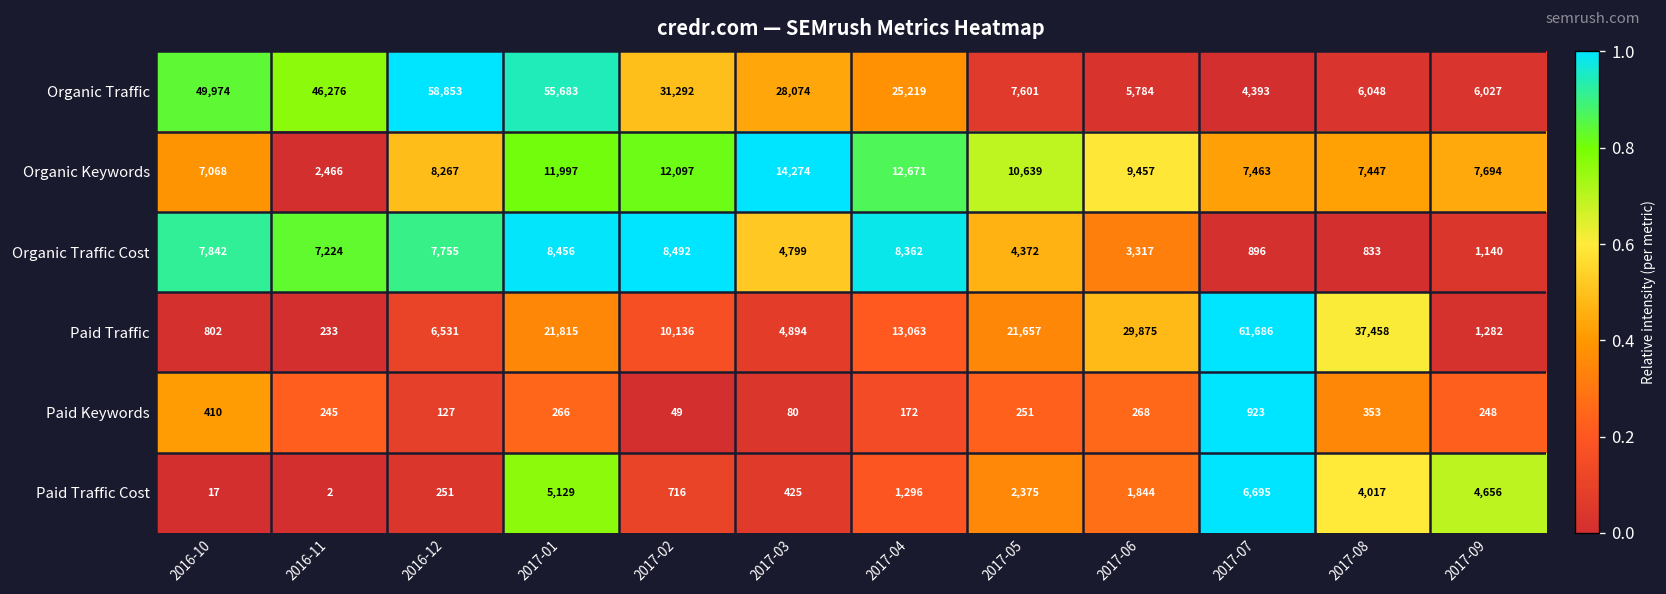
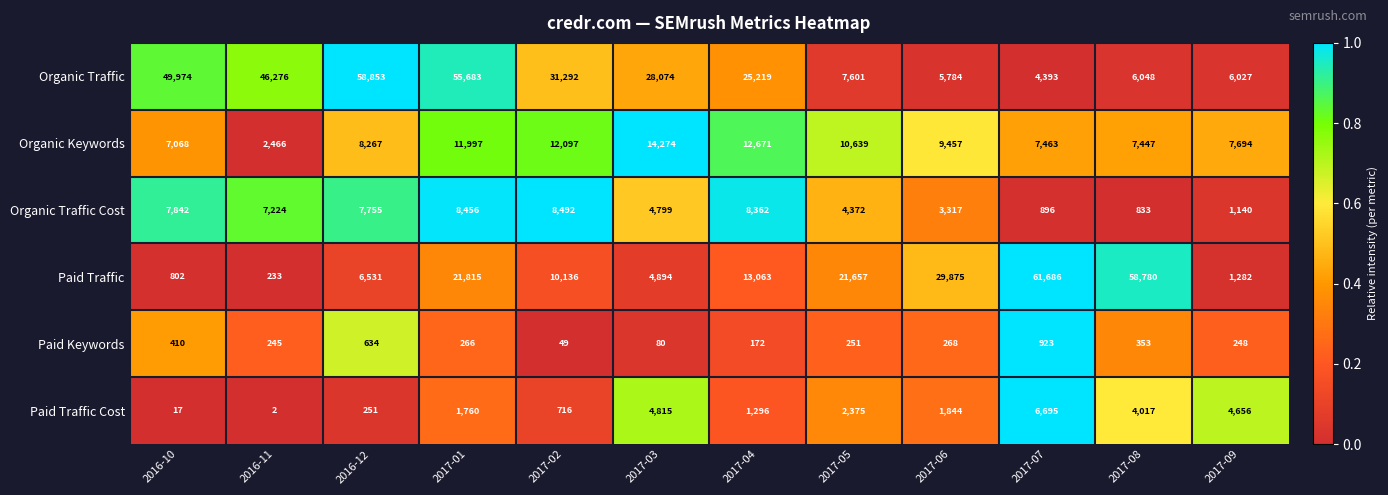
  {
    "Organic Traffic": {
      "2016-10": "49,974",
      "2016-11": "46,276",
      "2016-12": "58,853",
      "2017-01": "55,683",
      "2017-02": "31,292",
      "2017-03": "28,074",
      "2017-04": "25,219",
      "2017-05": "7,601",
      "2017-06": "5,784",
      "2017-07": "4,393",
      "2017-08": "6,048",
      "2017-09": "6,027"
    },
    "Organic Keywords": {
      "2016-10": "7,068",
      "2016-11": "2,466",
      "2016-12": "8,267",
      "2017-01": "11,997",
      "2017-02": "12,097",
      "2017-03": "14,274",
      "2017-04": "12,671",
      "2017-05": "10,639",
      "2017-06": "9,457",
      "2017-07": "7,463",
      "2017-08": "7,447",
      "2017-09": "7,694"
    },
    "Organic Traffic Cost": {
      "2016-10": "7,842",
      "2016-11": "7,224",
      "2016-12": "7,755",
      "2017-01": "8,456",
      "2017-02": "8,492",
      "2017-03": "4,799",
      "2017-04": "8,362",
      "2017-05": "4,372",
      "2017-06": "3,317",
      "2017-07": "896",
      "2017-08": "833",
      "2017-09": "1,140"
    },
    "Paid Traffic": {
      "2016-10": "802",
      "2016-11": "233",
      "2016-12": "6,531",
      "2017-01": "21,815",
      "2017-02": "10,136",
      "2017-03": "4,894",
      "2017-04": "13,063",
      "2017-05": "21,657",
      "2017-06": "29,875",
      "2017-07": "61,686",
-     "2017-08": "37,458",
+     "2017-08": "58,780",
      "2017-09": "1,282"
    },
    "Paid Keywords": {
      "2016-10": "410",
      "2016-11": "245",
-     "2016-12": "127",
+     "2016-12": "634",
      "2017-01": "266",
      "2017-02": "49",
      "2017-03": "80",
      "2017-04": "172",
      "2017-05": "251",
      "2017-06": "268",
      "2017-07": "923",
      "2017-08": "353",
      "2017-09": "248"
    },
    "Paid Traffic Cost": {
      "2016-10": "17",
      "2016-11": "2",
      "2016-12": "251",
-     "2017-01": "5,129",
+     "2017-01": "1,760",
      "2017-02": "716",
-     "2017-03": "425",
+     "2017-03": "4,815",
      "2017-04": "1,296",
      "2017-05": "2,375",
      "2017-06": "1,844",
      "2017-07": "6,695",
      "2017-08": "4,017",
      "2017-09": "4,656"
    }
  }
